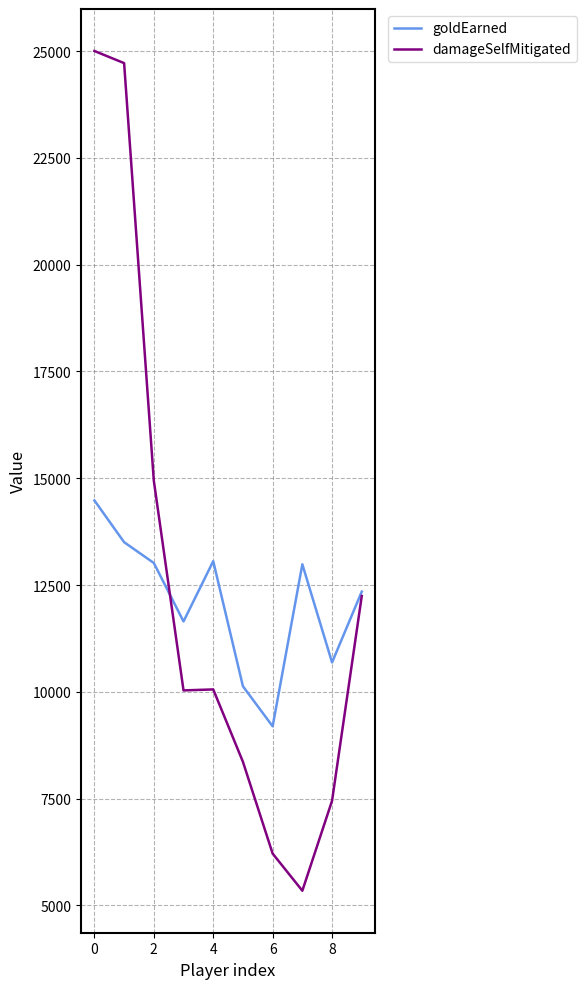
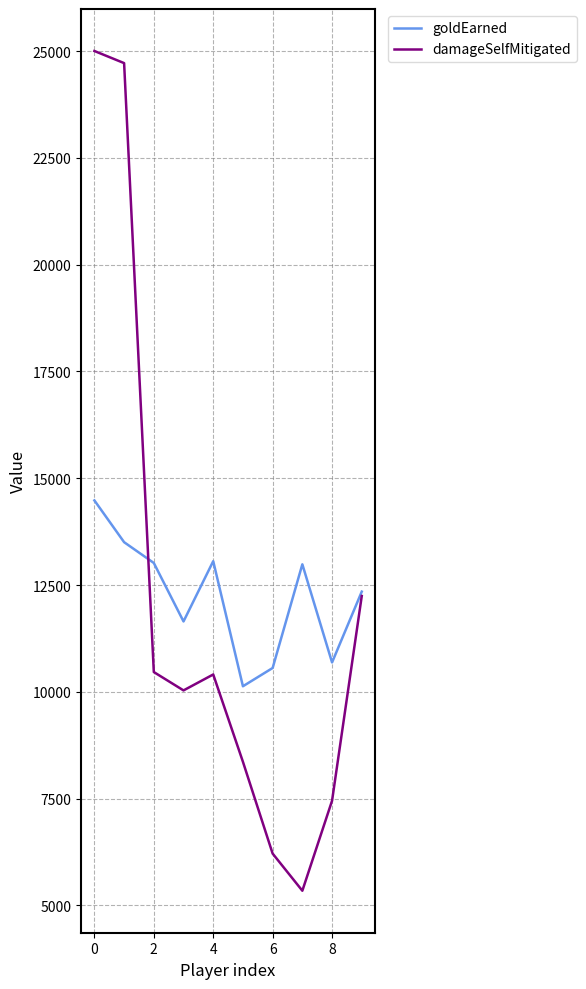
  {
    "goldEarned": {
      "0": 14500,
      "2": 13000,
      "4": 13100,
-     "6": 9200,
+     "6": 10600,
      "8": 10700
    },
    "damageSelfMitigated": {
      "0": 25000,
-     "2": 14900,
-     "4": 10100,
+     "2": 10500,
+     "4": 10400,
      "6": 6200,
      "8": 7400
    }
  }
